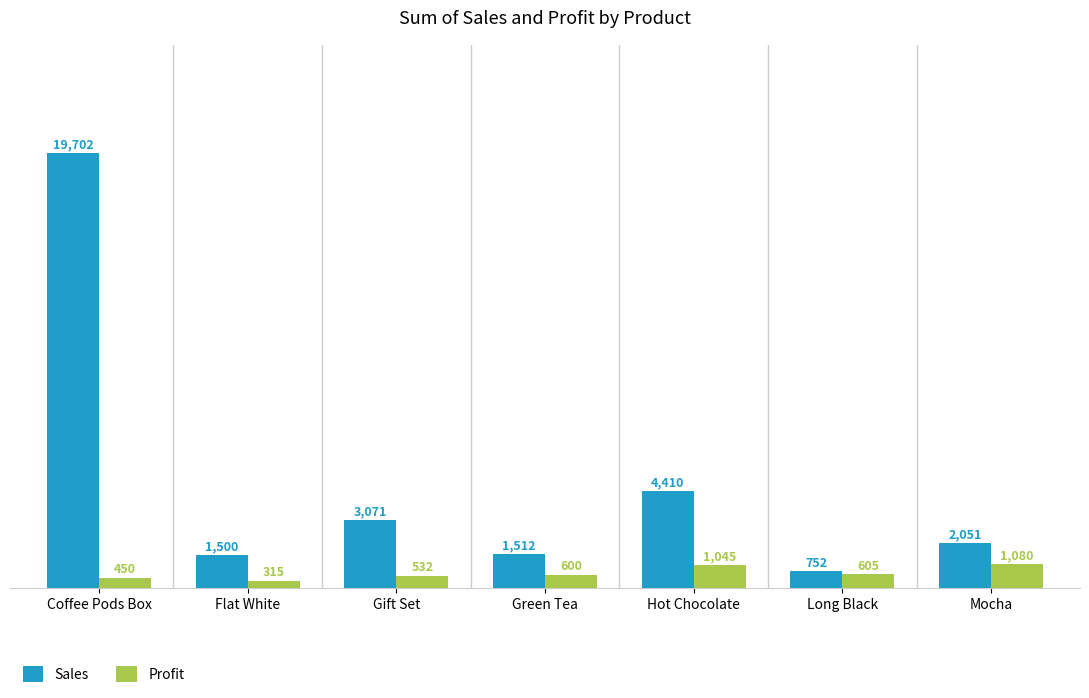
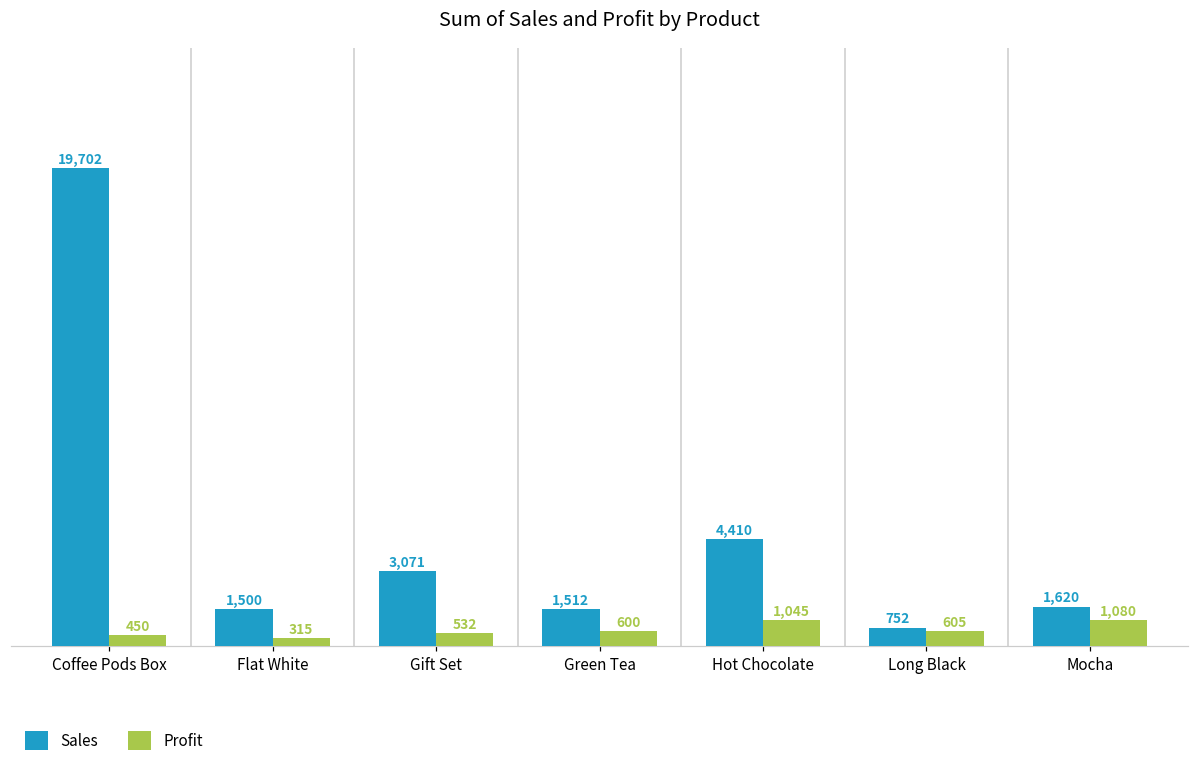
  {
    "Sales": {
      "Coffee Pods Box": "19,702",
      "Flat White": "1,500",
      "Gift Set": "3,071",
      "Green Tea": "1,512",
      "Hot Chocolate": "4,410",
      "Long Black": "752",
-     "Mocha": "2,051"
+     "Mocha": "1,620"
    },
    "Profit": {
      "Coffee Pods Box": "450",
      "Flat White": "315",
      "Gift Set": "532",
      "Green Tea": "600",
      "Hot Chocolate": "1,045",
      "Long Black": "605",
      "Mocha": "1,080"
    }
  }
